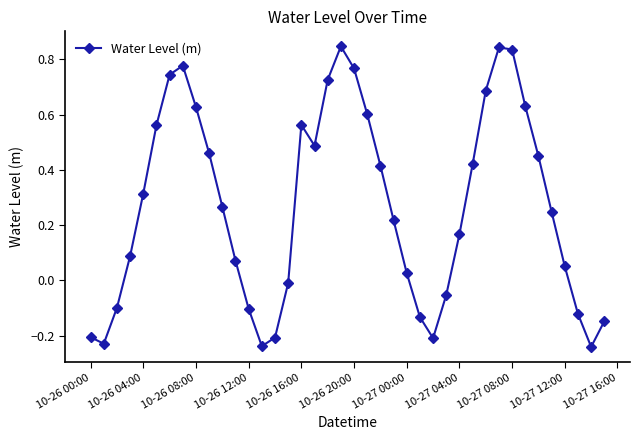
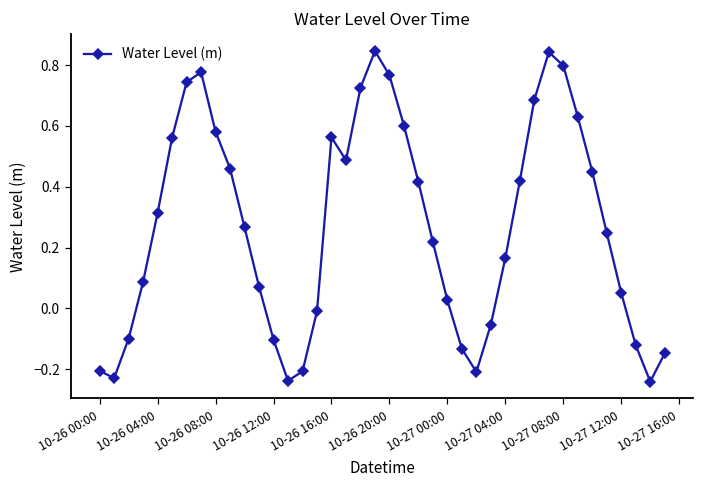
  {
    "10-26 00:00": -0.21,
    "10-26 04:00": 0.31,
-   "10-26 08:00": 0.63,
+   "10-26 08:00": 0.58,
    "10-26 12:00": -0.10,
    "10-26 16:00": 0.56,
    "10-26 20:00": 0.77,
    "10-27 00:00": 0.03,
    "10-27 04:00": 0.17,
-   "10-27 08:00": 0.84,
+   "10-27 08:00": 0.80,
    "10-27 12:00": 0.05
  }
